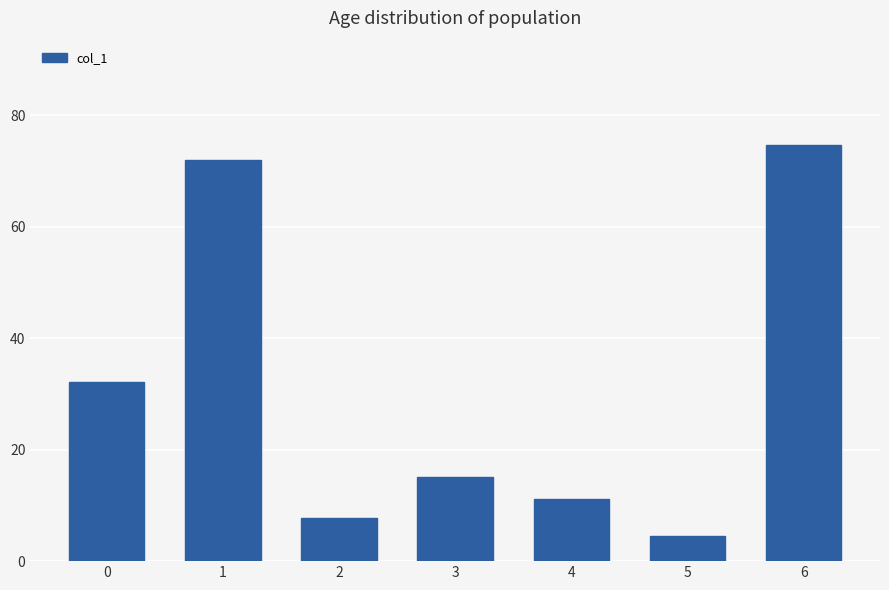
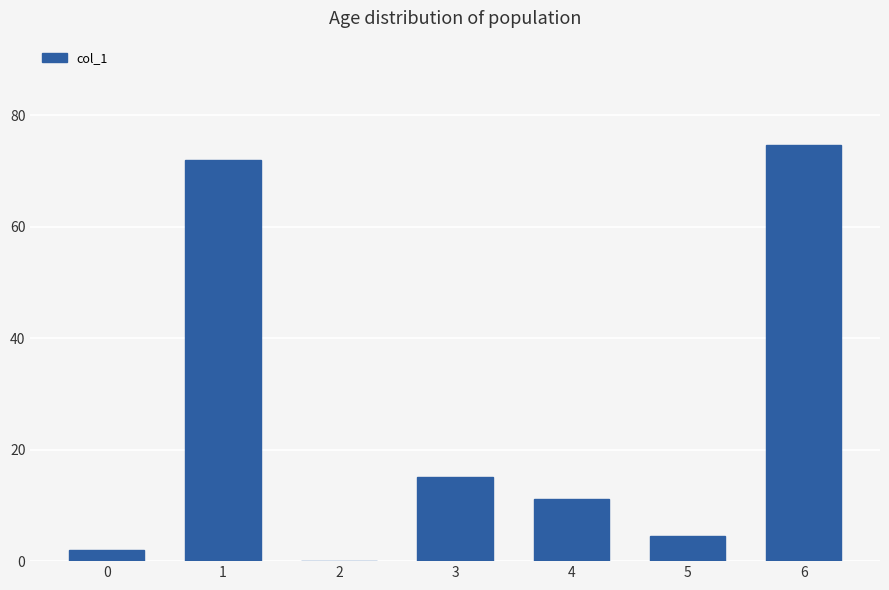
  {
-   "0": 32,
+   "0": 2,
    "1": 72,
-   "2": 8,
+   "2": 0,
    "3": 15,
    "4": 11,
    "5": 5,
    "6": 75
  }
